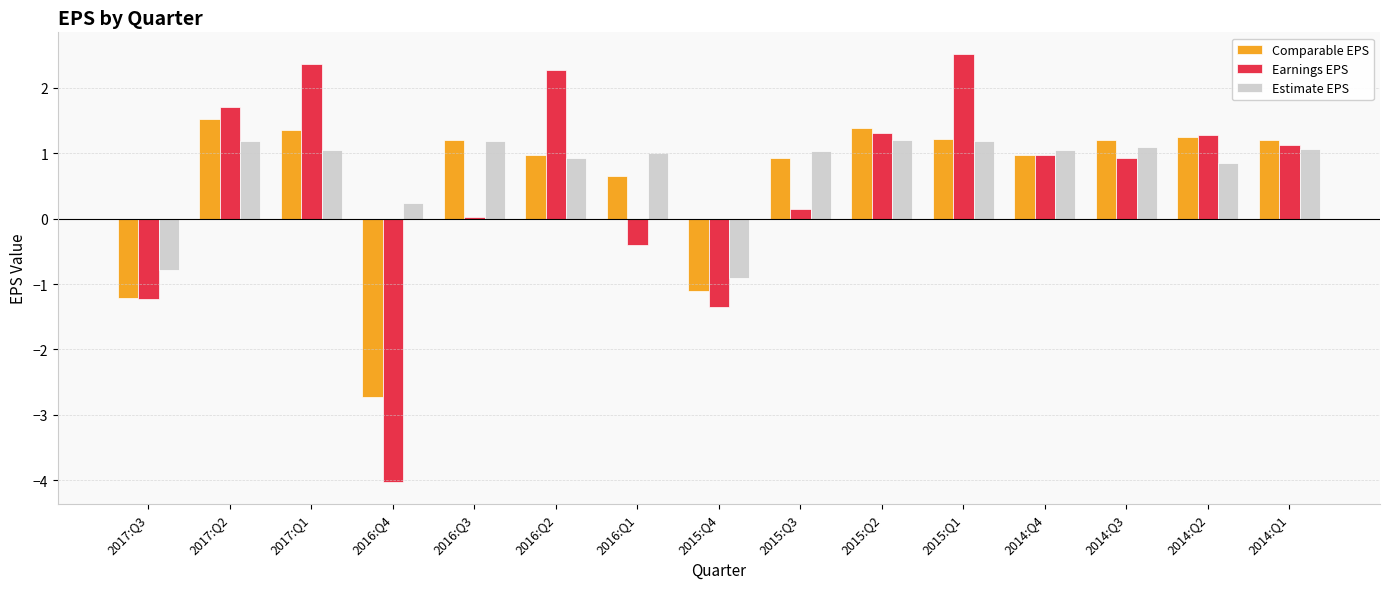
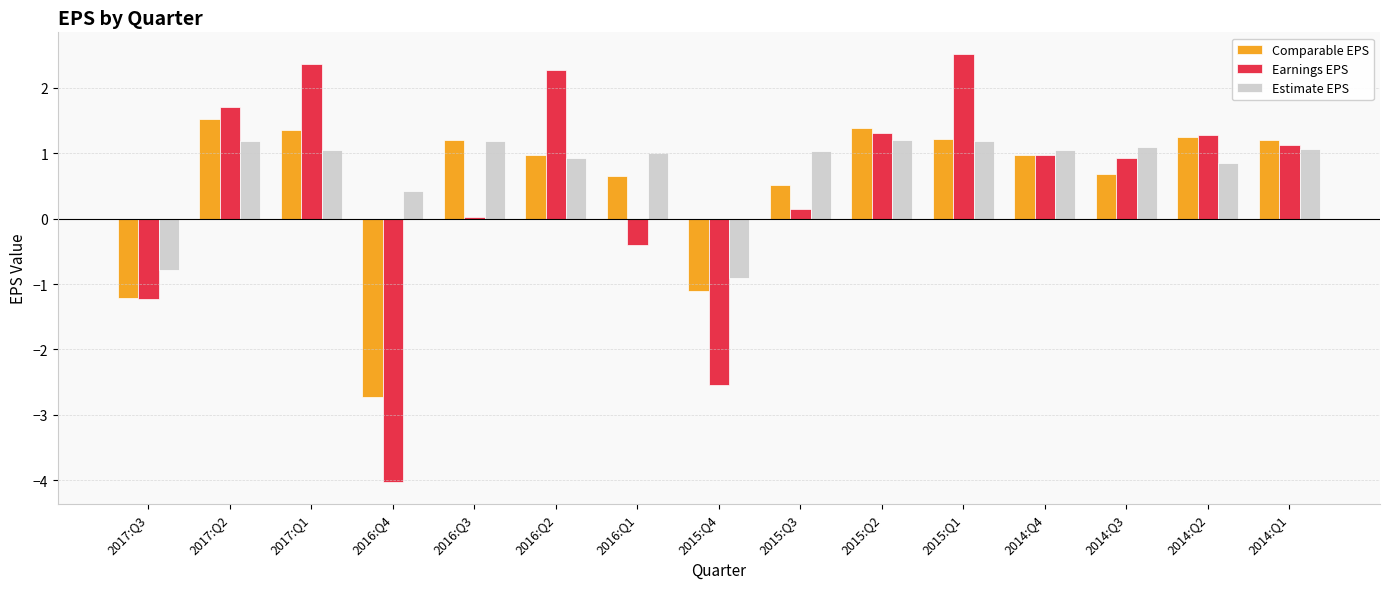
  {
    "Comparable EPS": {
      "2017:Q3": -1.2,
      "2017:Q2": 1.5,
      "2017:Q1": 1.4,
      "2016:Q4": -2.7,
      "2016:Q3": 1.2,
      "2016:Q2": 1.0,
      "2016:Q1": 0.7,
      "2015:Q4": -1.1,
-     "2015:Q3": 0.9,
+     "2015:Q3": 0.5,
      "2015:Q2": 1.4,
      "2015:Q1": 1.2,
      "2014:Q4": 1.0,
-     "2014:Q3": 1.2,
+     "2014:Q3": 0.7,
      "2014:Q2": 1.3,
      "2014:Q1": 1.2
    },
    "Earnings EPS": {
      "2017:Q3": -1.2,
      "2017:Q2": 1.7,
      "2017:Q1": 2.4,
      "2016:Q4": -4.0,
      "2016:Q2": 2.3,
      "2016:Q1": -0.4,
-     "2015:Q4": -1.4,
+     "2015:Q4": -2.5,
      "2015:Q3": 0.1,
      "2015:Q2": 1.3,
      "2015:Q1": 2.5,
      "2014:Q4": 1.0,
      "2014:Q3": 0.9,
      "2014:Q2": 1.3,
      "2014:Q1": 1.1
    },
    "Estimate EPS": {
      "2017:Q3": -0.8,
      "2017:Q2": 1.2,
      "2017:Q1": 1.0,
-     "2016:Q4": 0.2,
+     "2016:Q4": 0.4,
      "2016:Q3": 1.2,
      "2016:Q2": 0.9,
      "2016:Q1": 1.0,
      "2015:Q4": -0.9,
      "2015:Q3": 1.0,
      "2015:Q2": 1.2,
      "2015:Q1": 1.2,
      "2014:Q4": 1.0,
      "2014:Q3": 1.1,
      "2014:Q2": 0.8,
      "2014:Q1": 1.1
    }
  }
